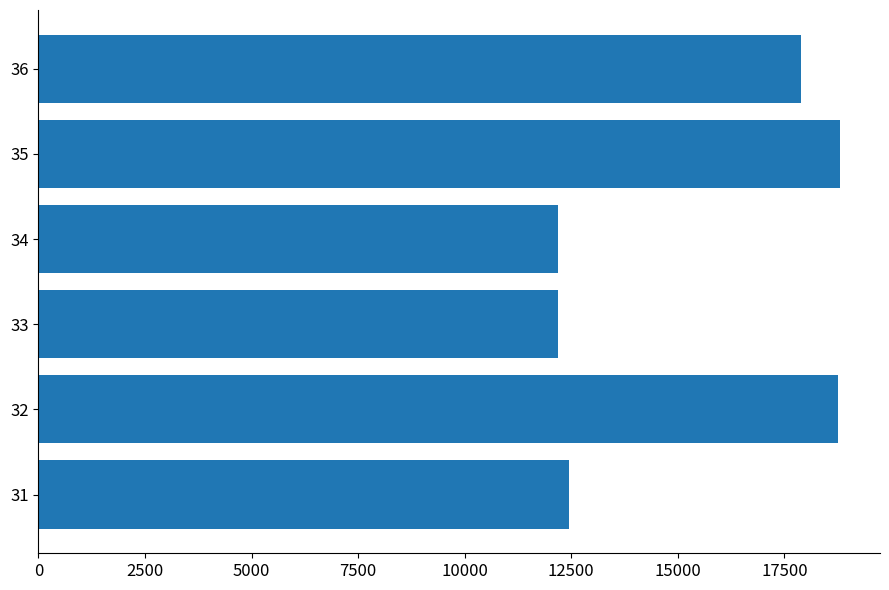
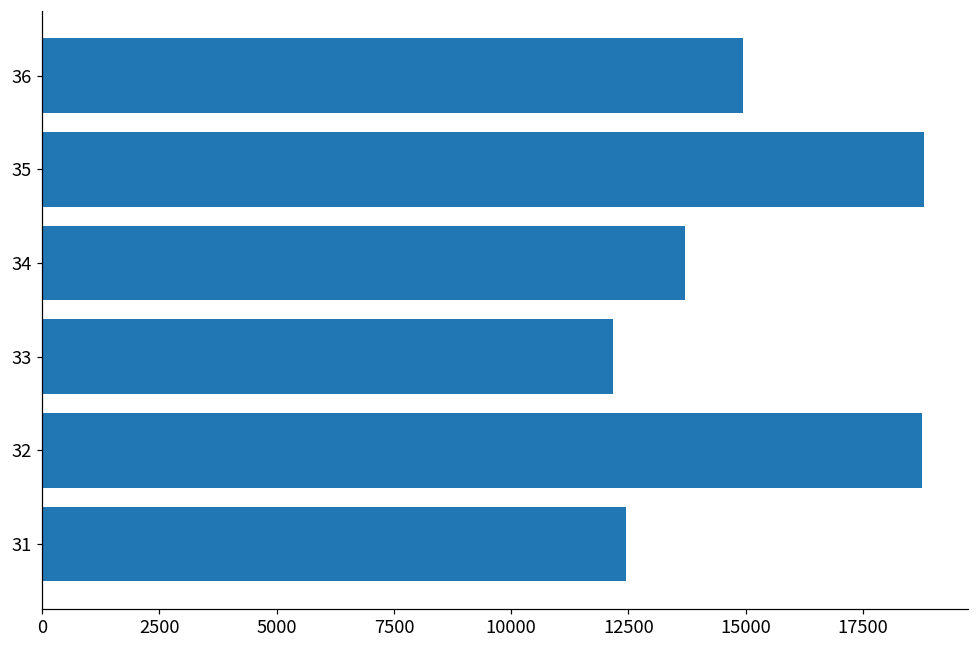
  {
-   "36": 17900,
+   "36": 15000,
    "35": 18800,
-   "34": 12200,
+   "34": 13700,
    "33": 12200,
    "32": 18800,
    "31": 12400
  }
